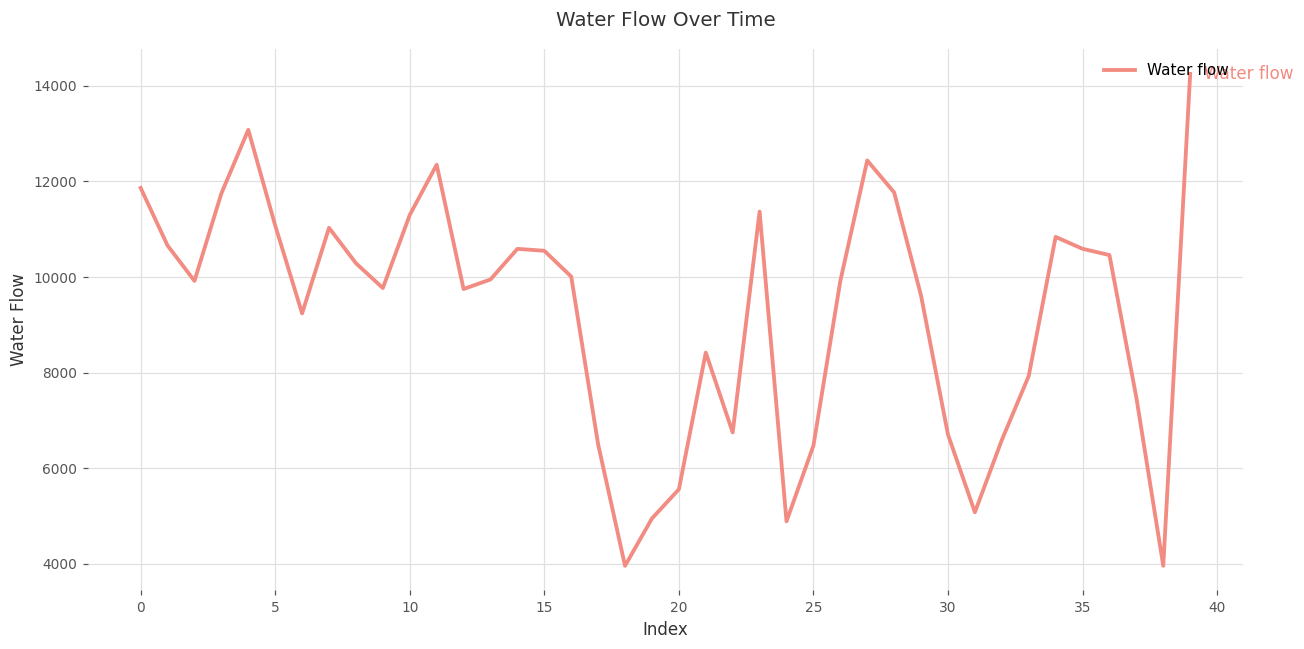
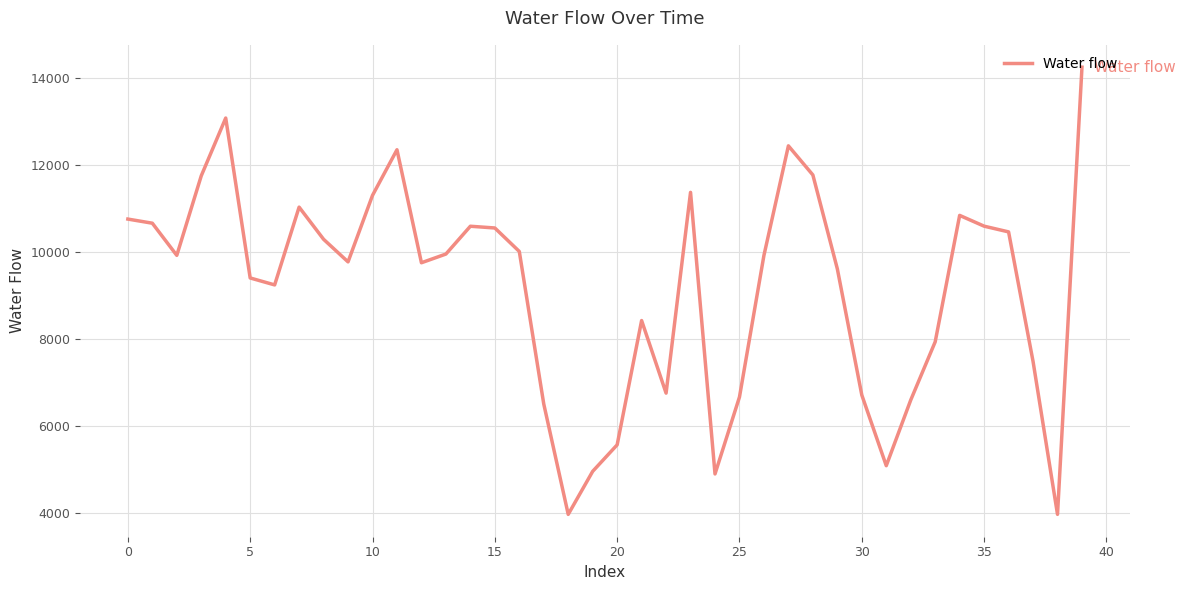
  {
-   "0": 11900,
-   "5": 11100,
+   "0": 10800,
+   "5": 9400,
    "10": 11300,
    "15": 10600,
    "20": 5600,
-   "25": 6500,
+   "25": 6700,
    "30": 6700,
    "35": 10600
  }
